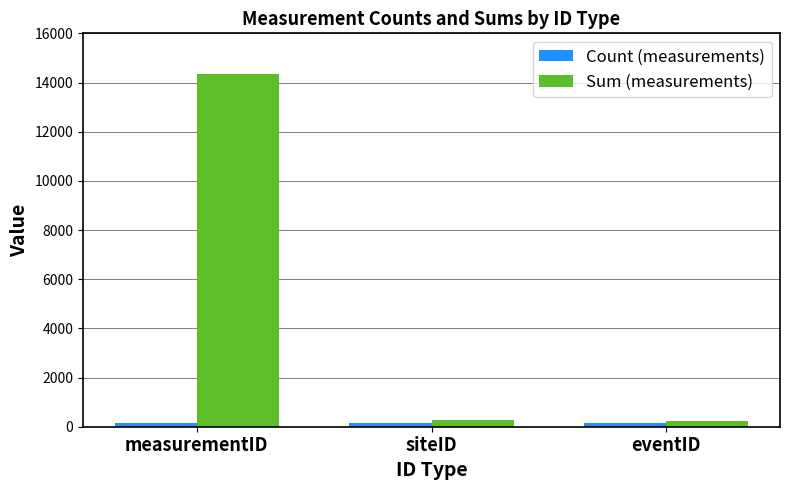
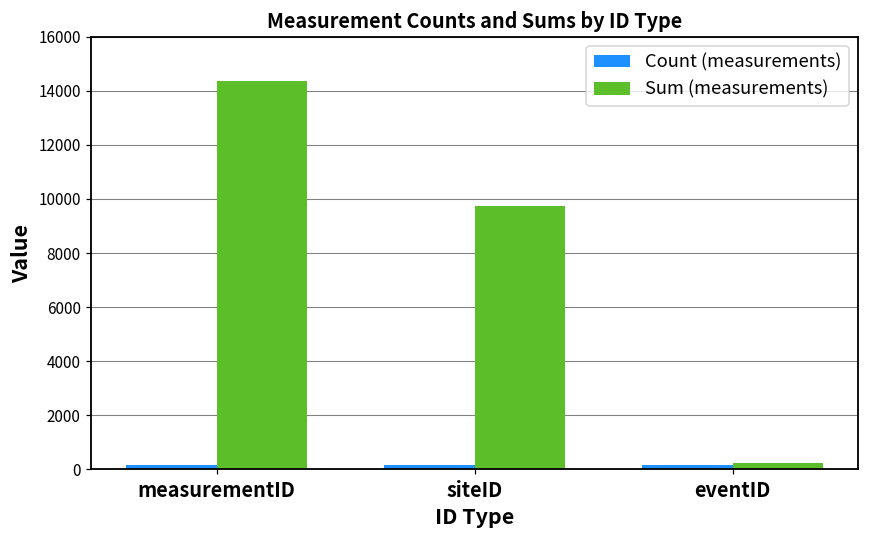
  {
    "Count (measurements)": {
      "measurementID": 200,
      "siteID": 200,
      "eventID": 200
    },
    "Sum (measurements)": {
      "measurementID": 14400,
-     "siteID": 300,
+     "siteID": 9800,
      "eventID": 200
    }
  }
